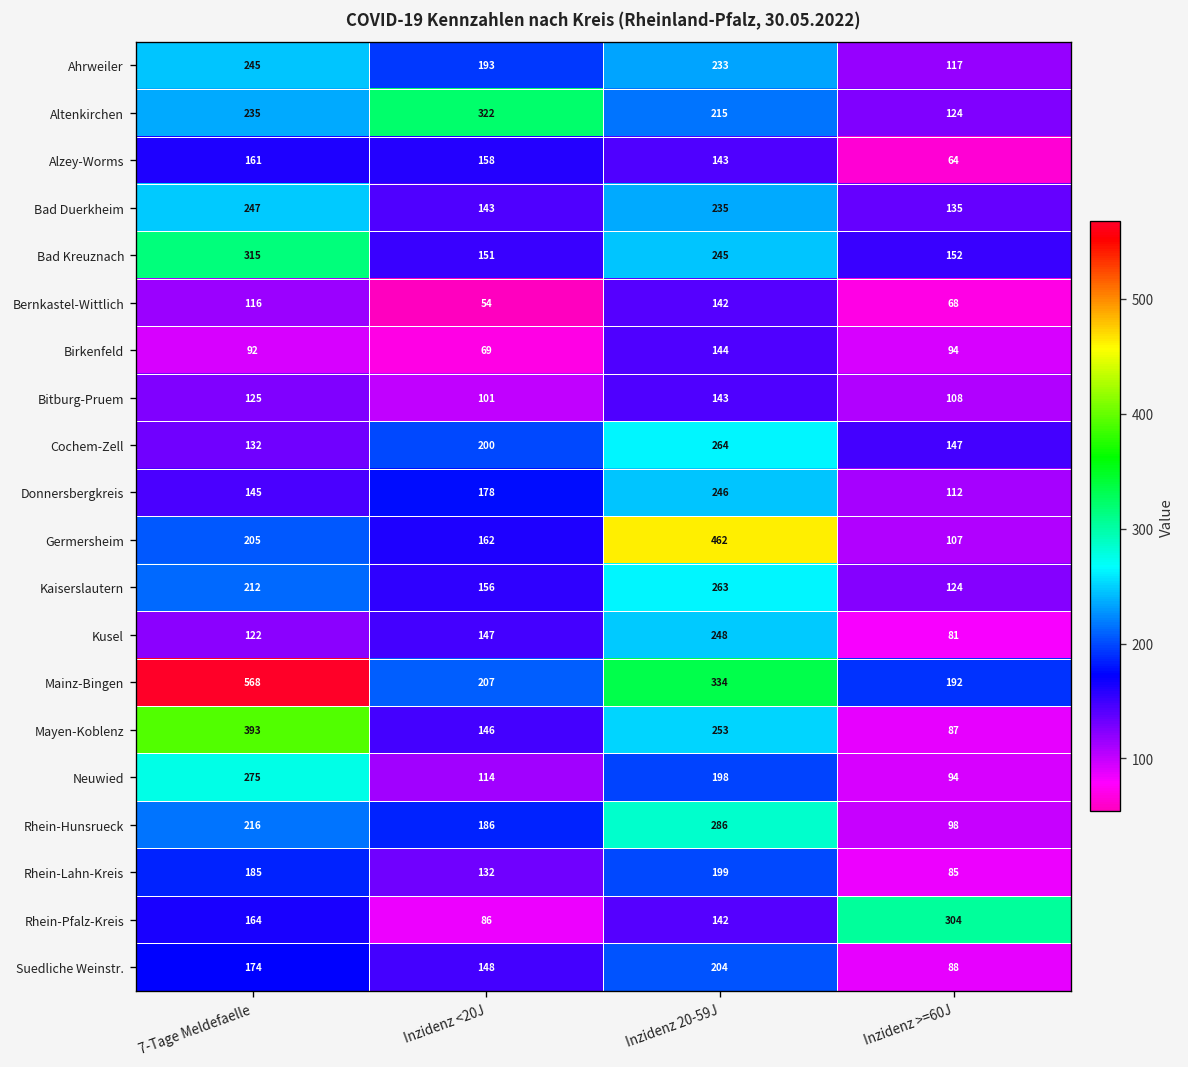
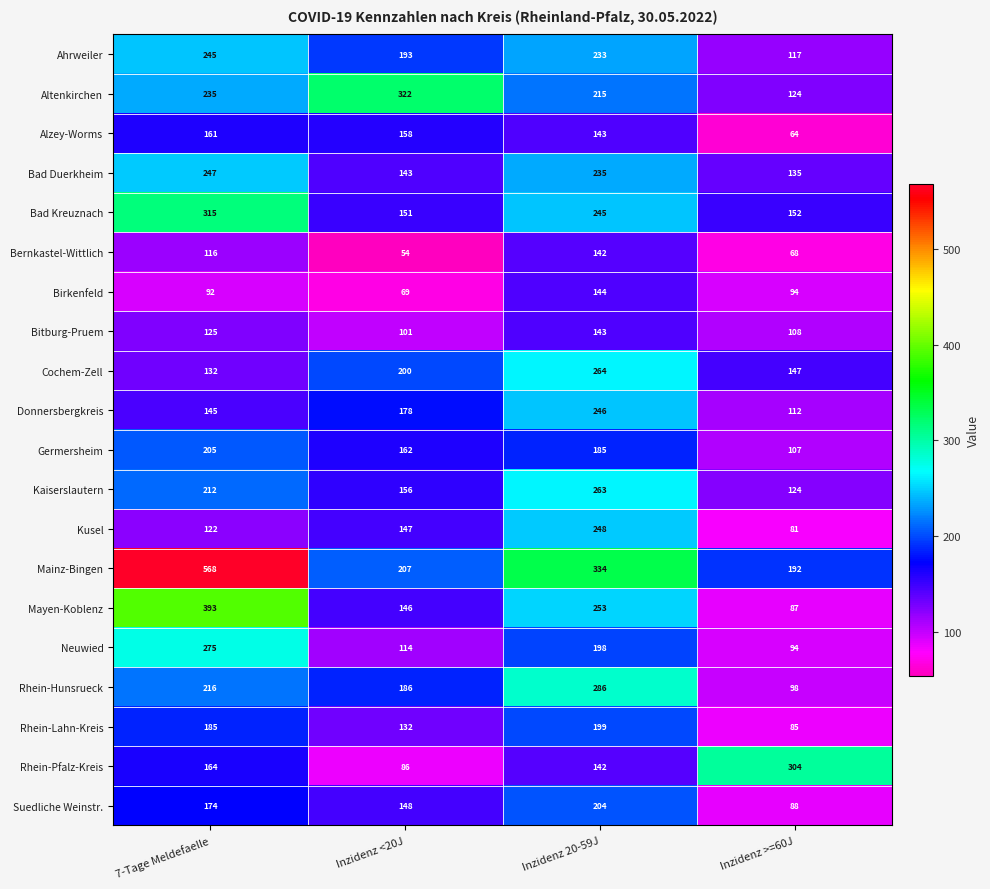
  {
    "Ahrweiler": {
      "7-Tage Meldefaelle": 245,
      "Inzidenz <20J": 193,
      "Inzidenz 20-59J": 233,
      "Inzidenz >=60J": 117
    },
    "Altenkirchen": {
      "7-Tage Meldefaelle": 235,
      "Inzidenz <20J": 322,
      "Inzidenz 20-59J": 215,
      "Inzidenz >=60J": 124
    },
    "Alzey-Worms": {
      "7-Tage Meldefaelle": 161,
      "Inzidenz <20J": 158,
      "Inzidenz 20-59J": 143,
      "Inzidenz >=60J": 64
    },
    "Bad Duerkheim": {
      "7-Tage Meldefaelle": 247,
      "Inzidenz <20J": 143,
      "Inzidenz 20-59J": 235,
      "Inzidenz >=60J": 135
    },
    "Bad Kreuznach": {
      "7-Tage Meldefaelle": 315,
      "Inzidenz <20J": 151,
      "Inzidenz 20-59J": 245,
      "Inzidenz >=60J": 152
    },
    "Bernkastel-Wittlich": {
      "7-Tage Meldefaelle": 116,
      "Inzidenz <20J": 54,
      "Inzidenz 20-59J": 142,
      "Inzidenz >=60J": 68
    },
    "Birkenfeld": {
      "7-Tage Meldefaelle": 92,
      "Inzidenz <20J": 69,
      "Inzidenz 20-59J": 144,
      "Inzidenz >=60J": 94
    },
    "Bitburg-Pruem": {
      "7-Tage Meldefaelle": 125,
      "Inzidenz <20J": 101,
      "Inzidenz 20-59J": 143,
      "Inzidenz >=60J": 108
    },
    "Cochem-Zell": {
      "7-Tage Meldefaelle": 132,
      "Inzidenz <20J": 200,
      "Inzidenz 20-59J": 264,
      "Inzidenz >=60J": 147
    },
    "Donnersbergkreis": {
      "7-Tage Meldefaelle": 145,
      "Inzidenz <20J": 178,
      "Inzidenz 20-59J": 246,
      "Inzidenz >=60J": 112
    },
    "Germersheim": {
      "7-Tage Meldefaelle": 205,
      "Inzidenz <20J": 162,
-     "Inzidenz 20-59J": 462,
+     "Inzidenz 20-59J": 185,
      "Inzidenz >=60J": 107
    },
    "Kaiserslautern": {
      "7-Tage Meldefaelle": 212,
      "Inzidenz <20J": 156,
      "Inzidenz 20-59J": 263,
      "Inzidenz >=60J": 124
    },
    "Kusel": {
      "7-Tage Meldefaelle": 122,
      "Inzidenz <20J": 147,
      "Inzidenz 20-59J": 248,
      "Inzidenz >=60J": 81
    },
    "Mainz-Bingen": {
      "7-Tage Meldefaelle": 568,
      "Inzidenz <20J": 207,
      "Inzidenz 20-59J": 334,
      "Inzidenz >=60J": 192
    },
    "Mayen-Koblenz": {
      "7-Tage Meldefaelle": 393,
      "Inzidenz <20J": 146,
      "Inzidenz 20-59J": 253,
      "Inzidenz >=60J": 87
    },
    "Neuwied": {
      "7-Tage Meldefaelle": 275,
      "Inzidenz <20J": 114,
      "Inzidenz 20-59J": 198,
      "Inzidenz >=60J": 94
    },
    "Rhein-Hunsrueck": {
      "7-Tage Meldefaelle": 216,
      "Inzidenz <20J": 186,
      "Inzidenz 20-59J": 286,
      "Inzidenz >=60J": 98
    },
    "Rhein-Lahn-Kreis": {
      "7-Tage Meldefaelle": 185,
      "Inzidenz <20J": 132,
      "Inzidenz 20-59J": 199,
      "Inzidenz >=60J": 85
    },
    "Rhein-Pfalz-Kreis": {
      "7-Tage Meldefaelle": 164,
      "Inzidenz <20J": 86,
      "Inzidenz 20-59J": 142,
      "Inzidenz >=60J": 304
    },
    "Suedliche Weinstr.": {
      "7-Tage Meldefaelle": 174,
      "Inzidenz <20J": 148,
      "Inzidenz 20-59J": 204,
      "Inzidenz >=60J": 88
    }
  }
